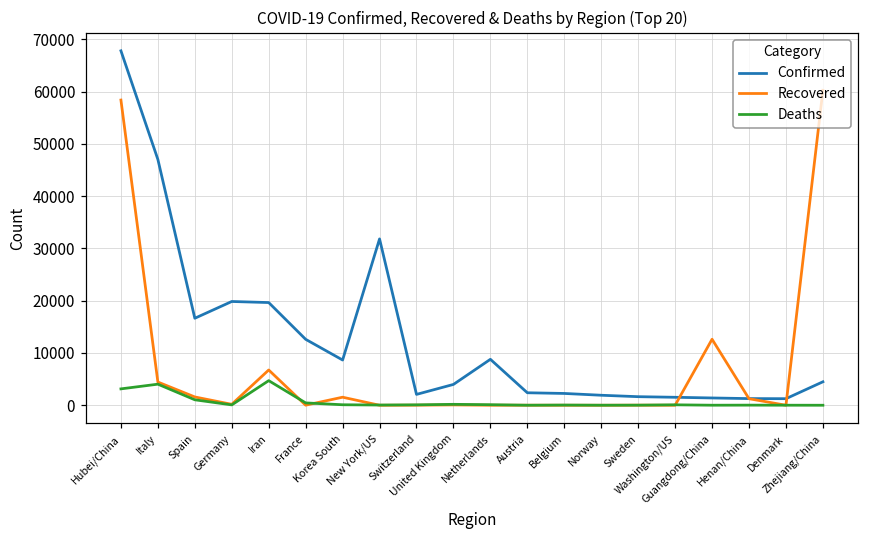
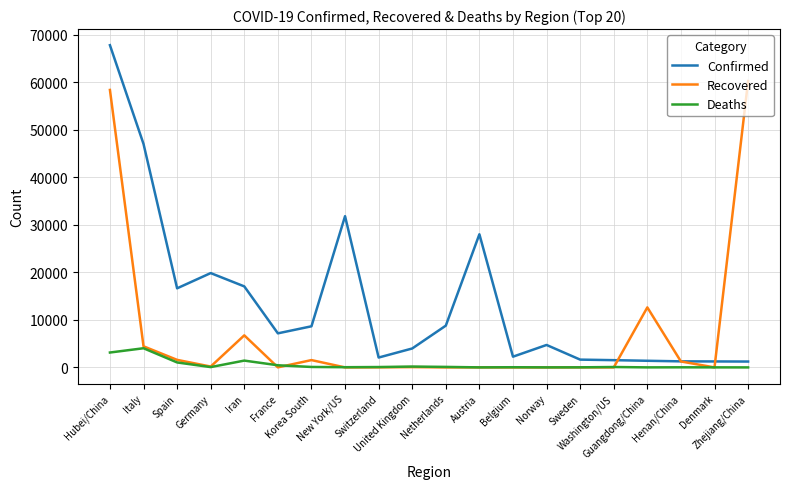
  {
    "Confirmed": {
      "Hubei/China": 68000,
      "Italy": 47000,
      "Spain": 17000,
      "Germany": 20000,
-     "Iran": 20000,
-     "France": 13000,
+     "Iran": 17000,
+     "France": 7000,
      "Korea South": 9000,
      "New York/US": 32000,
      "Switzerland": 2000,
      "United Kingdom": 4000,
      "Netherlands": 9000,
-     "Austria": 2000,
+     "Austria": 28000,
      "Belgium": 2000,
-     "Norway": 2000,
+     "Norway": 5000,
      "Sweden": 2000,
      "Washington/US": 2000,
      "Guangdong/China": 1000,
      "Denmark": 1000,
-     "Zhejiang/China": 4000
+     "Zhejiang/China": 1000
    },
    "Recovered": {
      "Hubei/China": 58000,
      "Spain": 2000,
      "Iran": 7000,
      "Korea South": 2000,
      "Guangdong/China": 13000
    },
    "Deaths": {
      "Hubei/China": 3000,
      "Spain": 1000,
-     "Iran": 5000,
+     "Iran": 1000,
      "Korea South": 0,
      "Guangdong/China": 0,
      "Henan/China": 0,
      "Zhejiang/China": 0
    }
  }
